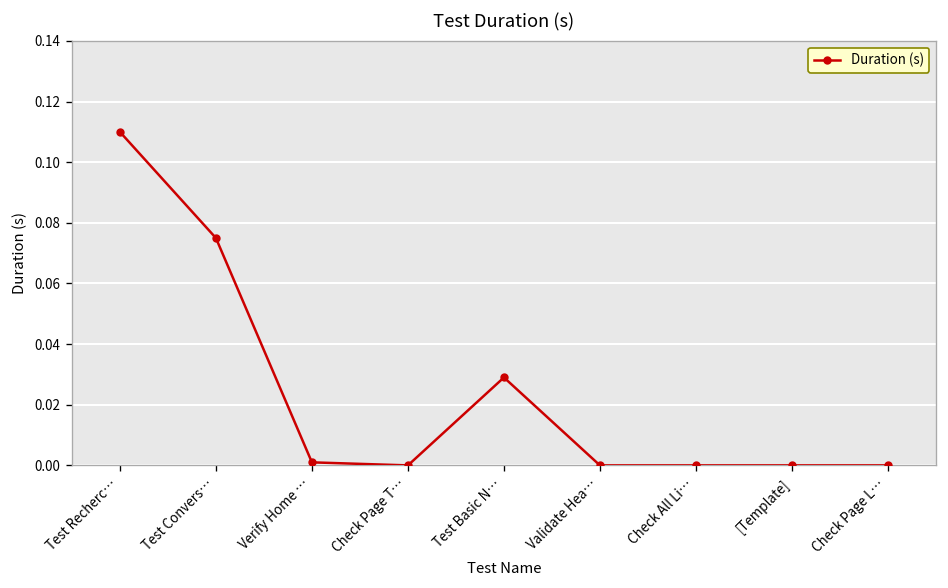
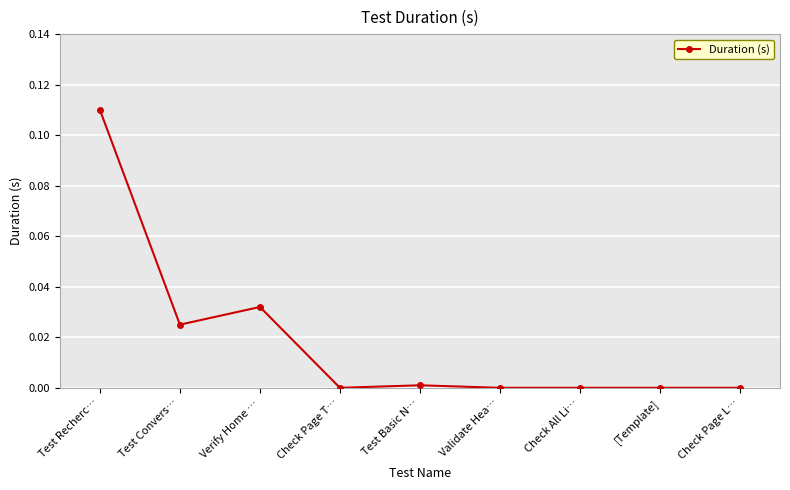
  {
    "Test Recherc…": 0.110,
-   "Test Convers…": 0.075,
-   "Verify Home …": 0.001,
+   "Test Convers…": 0.025,
+   "Verify Home …": 0.032,
    "Check Page T…": 0.000,
-   "Test Basic N…": 0.029,
+   "Test Basic N…": 0.001,
    "Validate Hea…": 0.000,
    "Check All Li…": 0.000,
    "[Template]": 0.000,
    "Check Page L…": 0.000
  }
